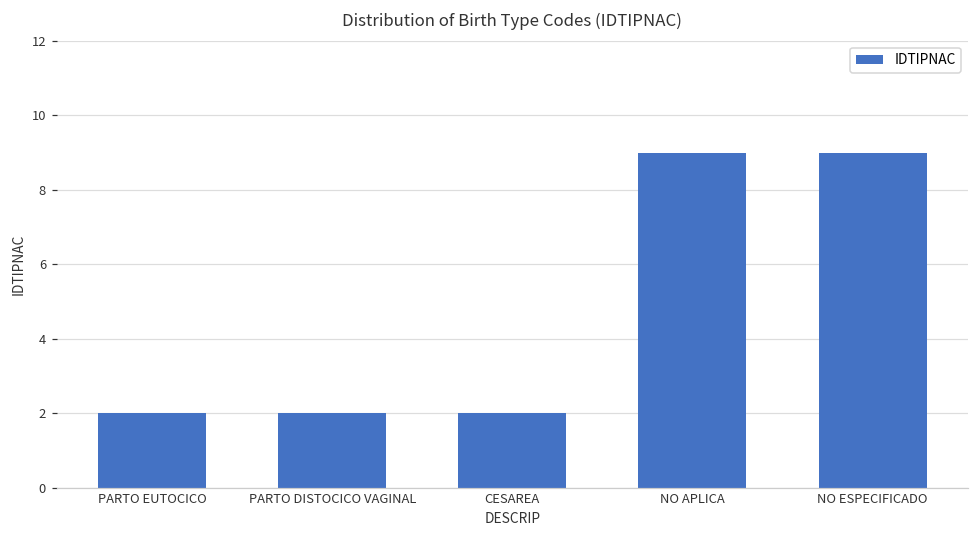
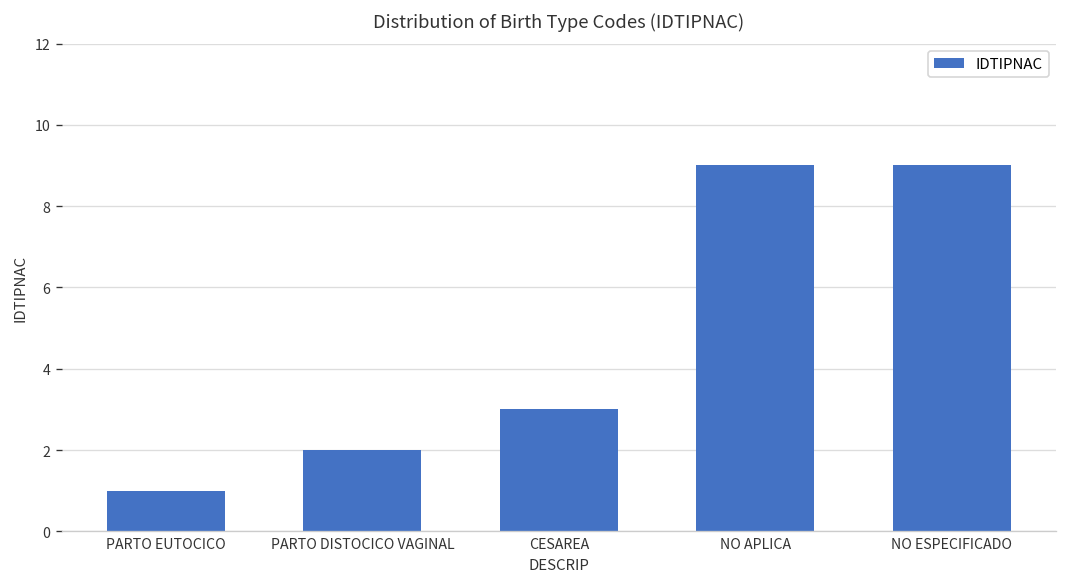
  {
-   "PARTO EUTOCICO": 2,
+   "PARTO EUTOCICO": 1,
    "PARTO DISTOCICO VAGINAL": 2,
-   "CESAREA": 2,
+   "CESAREA": 3,
    "NO APLICA": 9,
    "NO ESPECIFICADO": 9
  }
